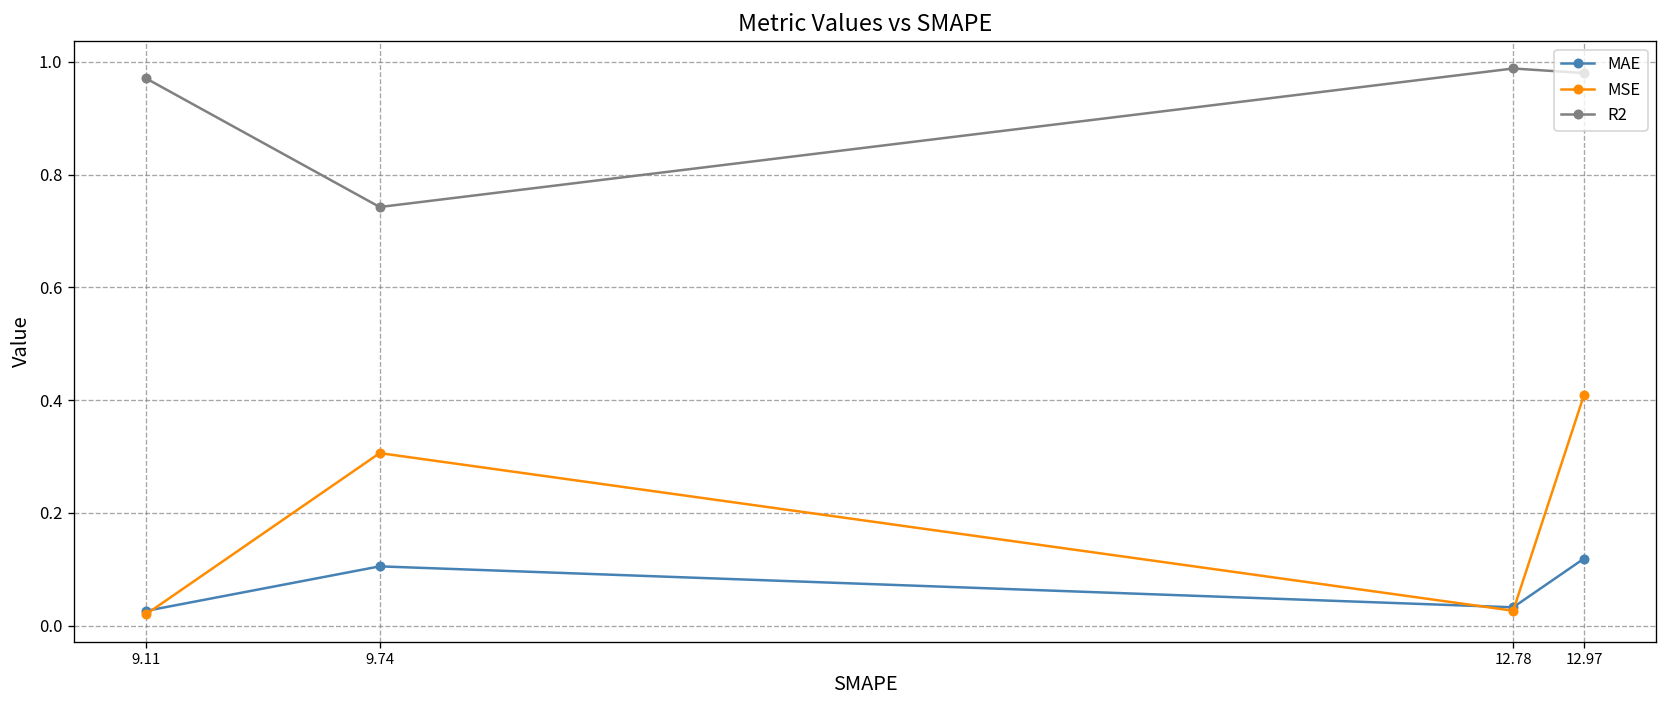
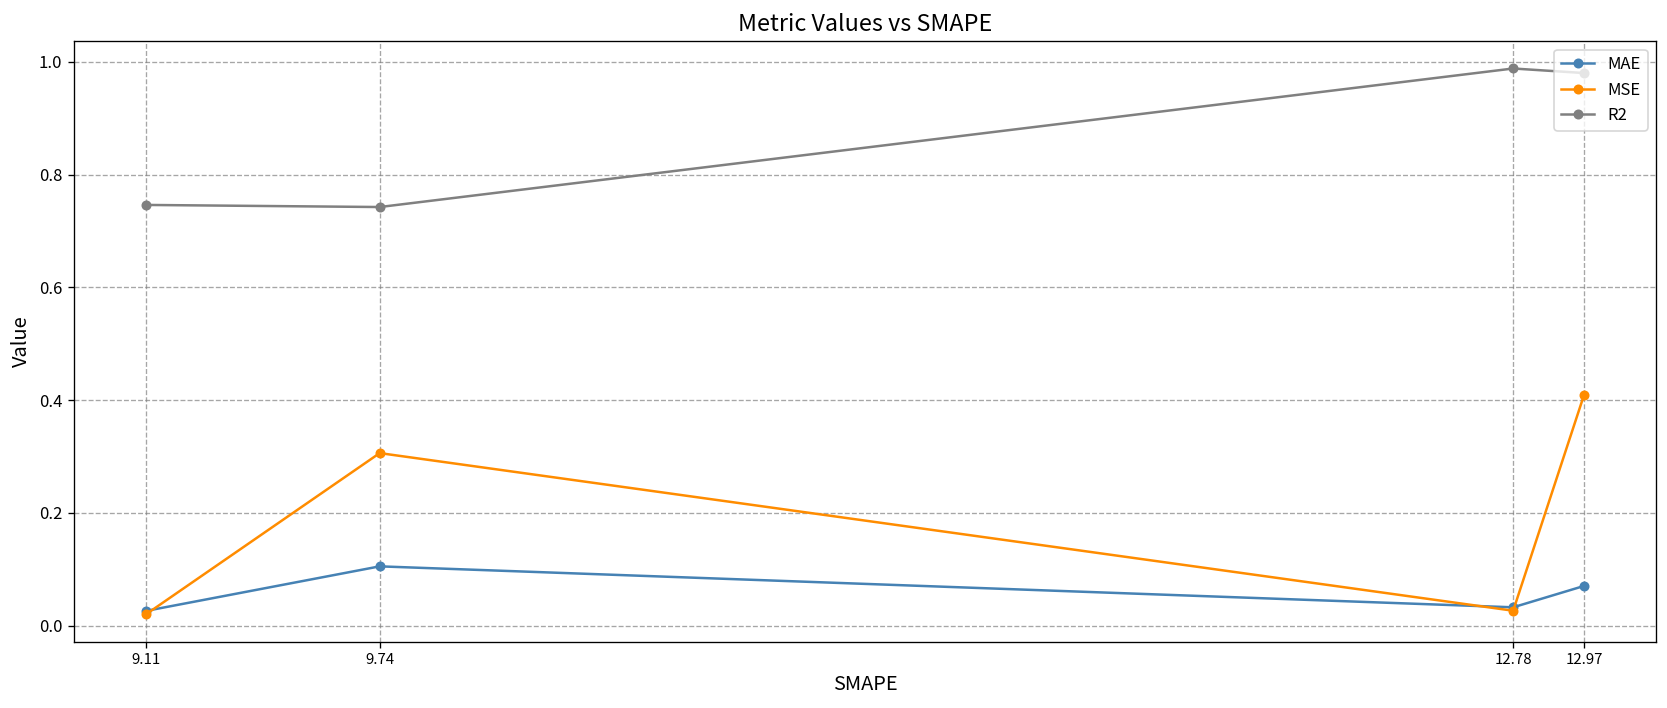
  {
    "MAE": {
      "9.11": 0.03,
      "9.74": 0.11,
      "12.78": 0.03,
-     "12.97": 0.12
+     "12.97": 0.07
    },
    "MSE": {
      "9.11": 0.02,
      "9.74": 0.31,
      "12.78": 0.03,
      "12.97": 0.41
    },
    "R2": {
-     "9.11": 0.97,
+     "9.11": 0.75,
      "9.74": 0.74,
      "12.78": 0.99
    }
  }
